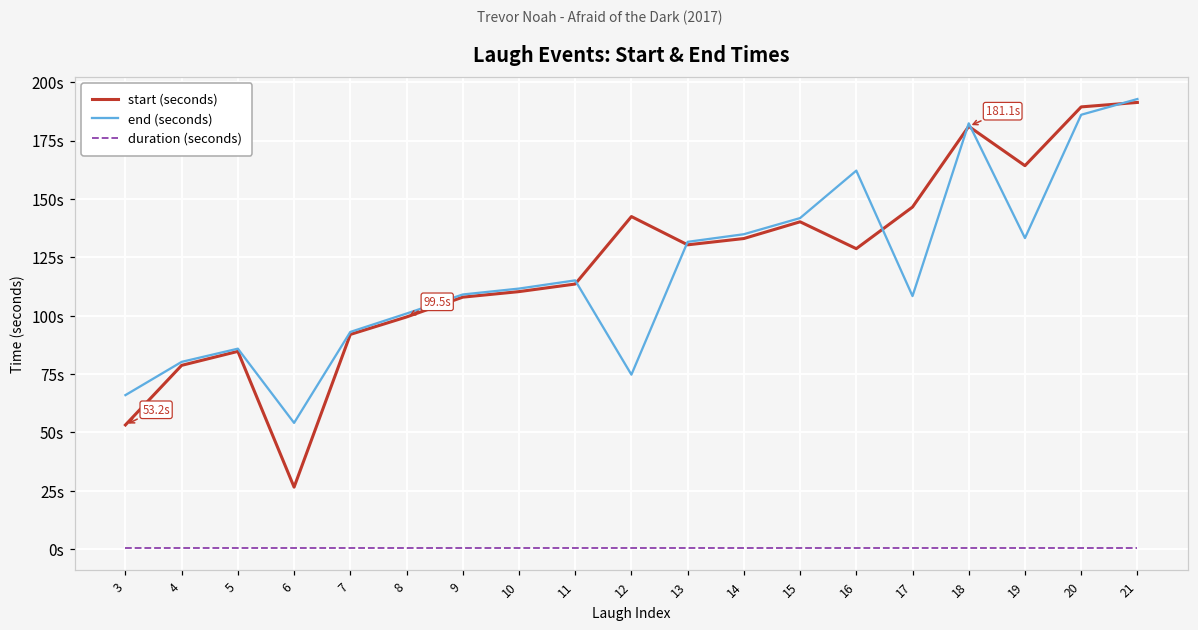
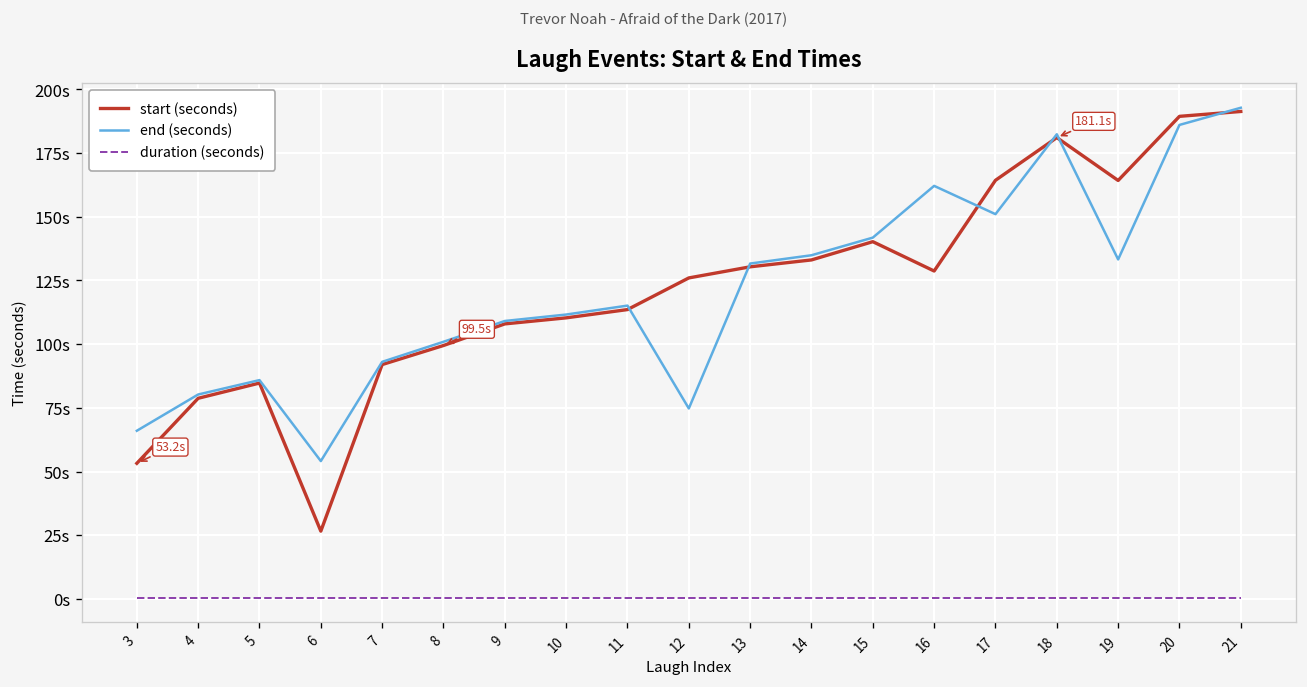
  {
    "start (seconds)": {
      "4": "79s",
      "6": "27s",
      "10": "110s",
      "11": "114s",
-     "12": "142s",
+     "12": "126s",
      "13": "130s",
      "14": "133s",
      "15": "140s",
      "16": "129s",
-     "17": "147s",
+     "17": "164s",
      "19": "164s",
      "20": "189s",
      "21": "191s"
    },
    "end (seconds)": {
      "3": "66s",
      "4": "80s",
      "6": "54s",
      "10": "112s",
      "11": "115s",
      "12": "75s",
      "13": "132s",
      "14": "135s",
      "15": "142s",
      "16": "162s",
-     "17": "108s",
+     "17": "151s",
      "19": "133s",
      "20": "186s",
      "21": "193s"
    },
    "duration (seconds)": {
      "3": "1s",
      "4": "1s",
      "5": "1s",
      "6": "1s",
      "7": "1s",
      "8": "1s",
      "9": "1s",
      "10": "1s",
      "11": "1s",
      "12": "1s",
      "13": "1s",
      "14": "1s",
      "15": "1s",
      "16": "1s",
      "17": "1s",
      "18": "1s",
      "19": "1s",
      "20": "1s",
      "21": "1s"
    }
  }
